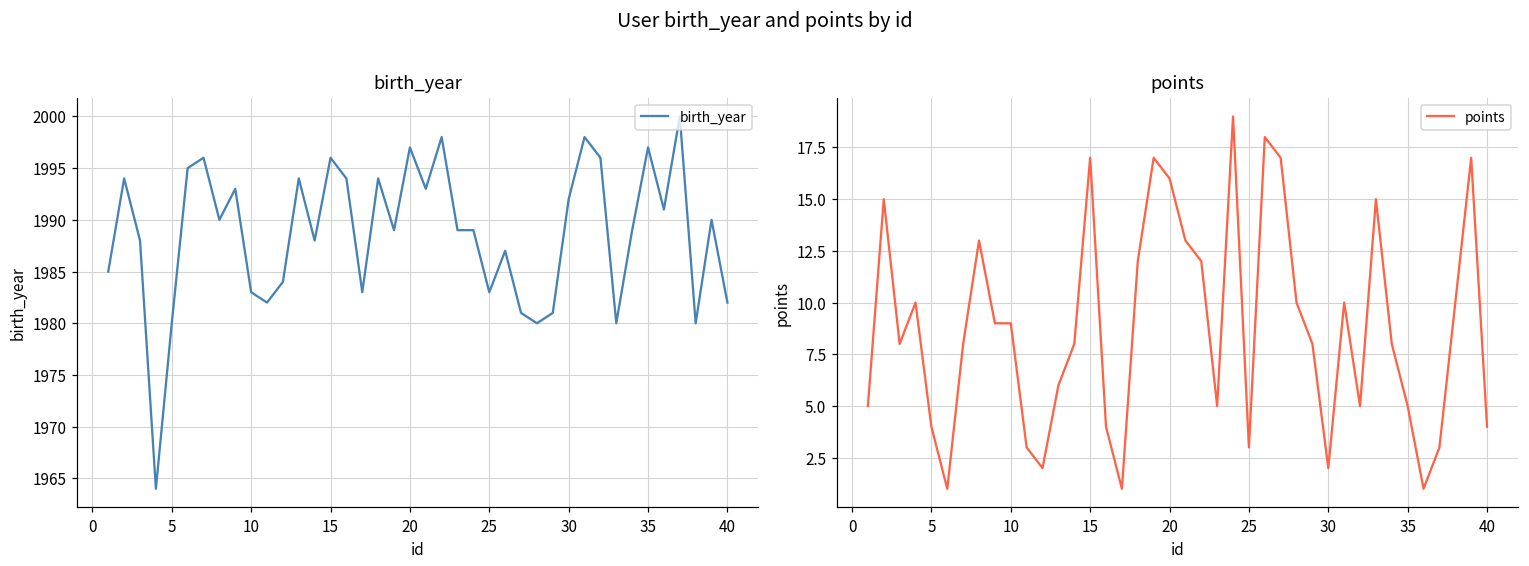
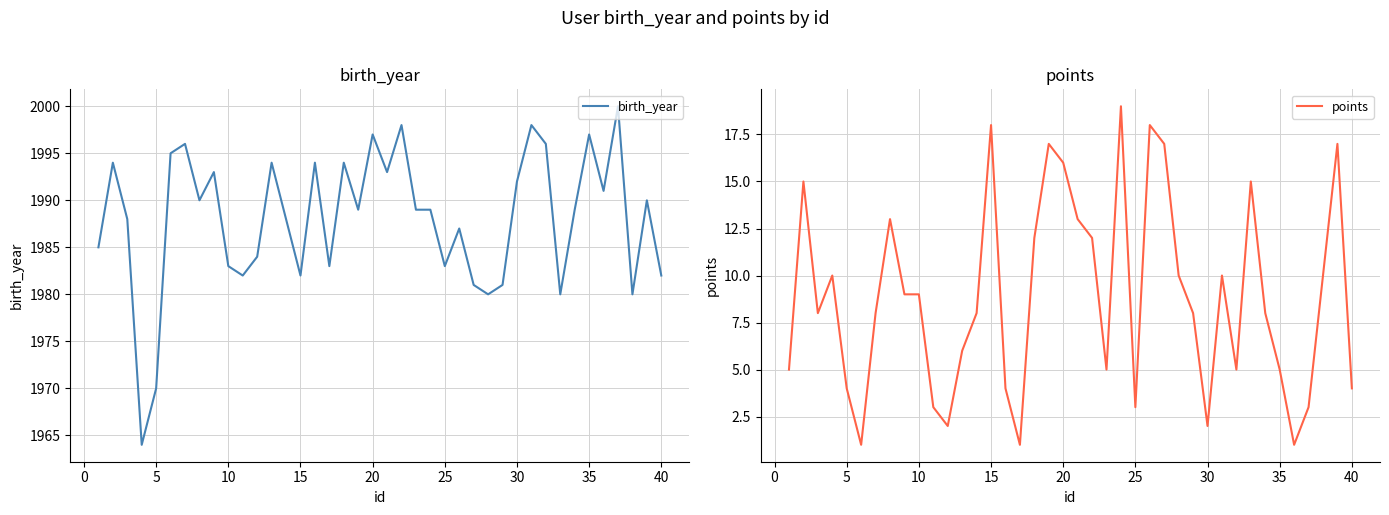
  {
    "birth_year": {
-     "5": 1980,
+     "5": 1970,
      "10": 1983,
-     "15": 1996,
+     "15": 1982,
      "20": 1997,
      "25": 1983,
      "30": 1992,
      "35": 1997,
      "40": 1982
    },
    "points": {
      "5": 4,
      "10": 9,
-     "15": 17,
+     "15": 18,
      "20": 16,
      "25": 3,
      "30": 2,
      "35": 5,
      "40": 4
    }
  }
